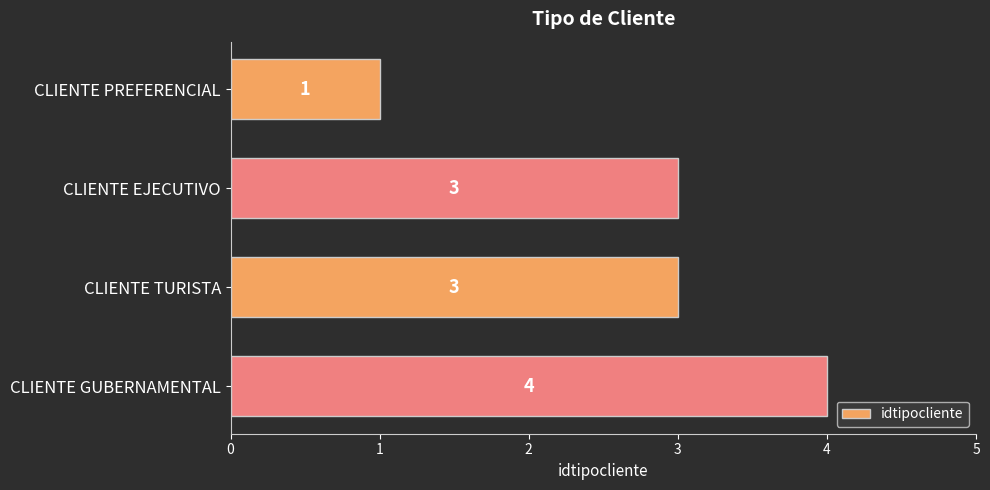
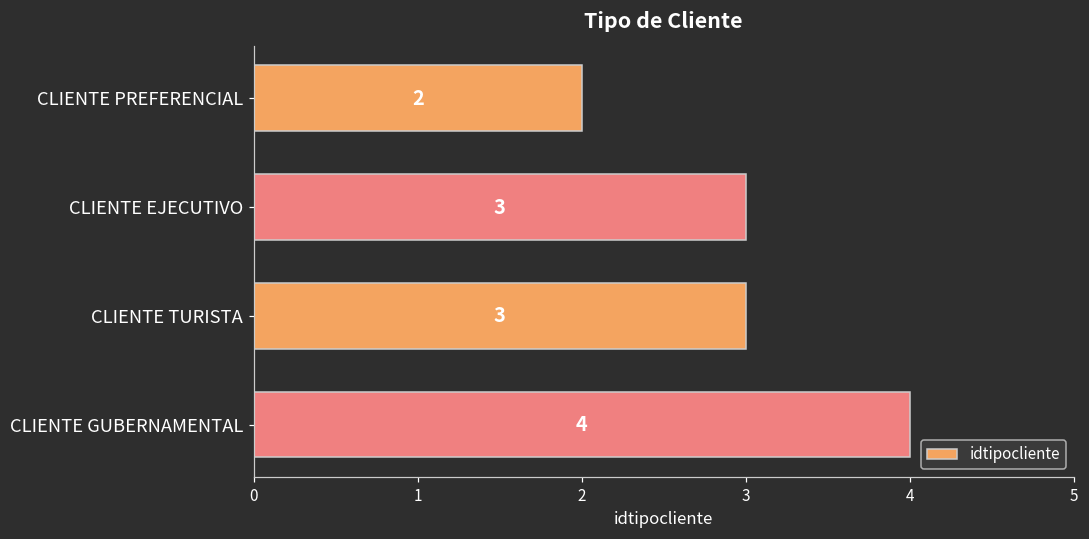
  {
-   "CLIENTE PREFERENCIAL": 1,
+   "CLIENTE PREFERENCIAL": 2,
    "CLIENTE EJECUTIVO": 3,
    "CLIENTE TURISTA": 3,
    "CLIENTE GUBERNAMENTAL": 4
  }
